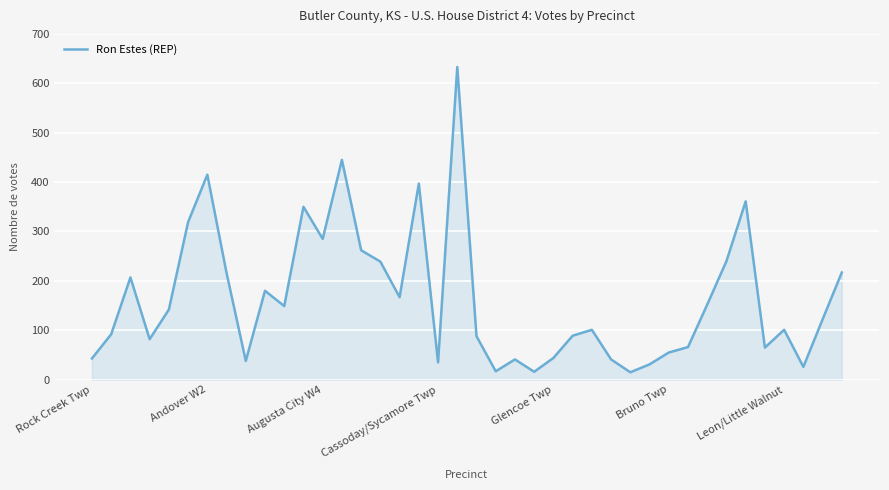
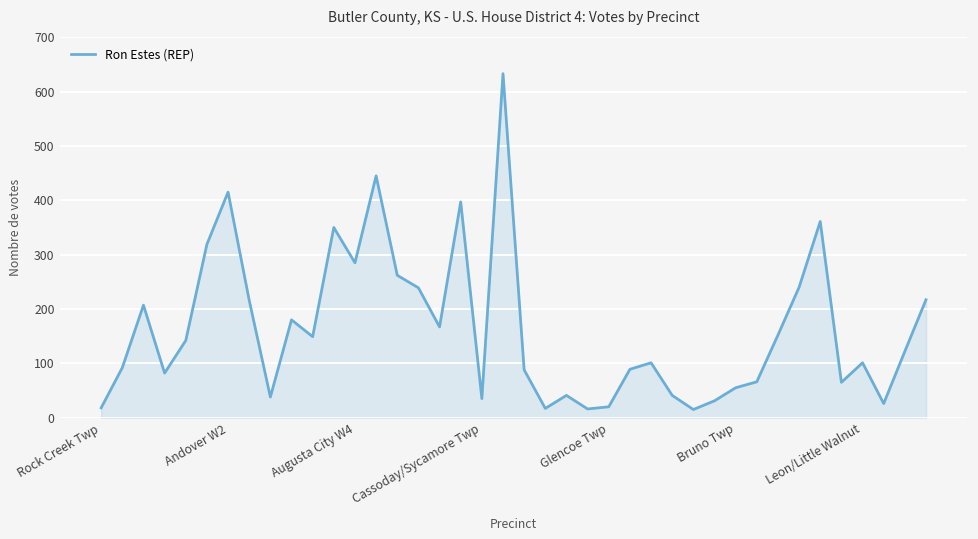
  {
-   "Rock Creek Twp": 40,
+   "Rock Creek Twp": 20,
    "Andover W2": 420,
    "Augusta City W4": 290,
    "Cassoday/Sycamore Twp": 40,
-   "Glencoe Twp": 40,
+   "Glencoe Twp": 20,
    "Bruno Twp": 60,
    "Leon/Little Walnut": 100
  }
